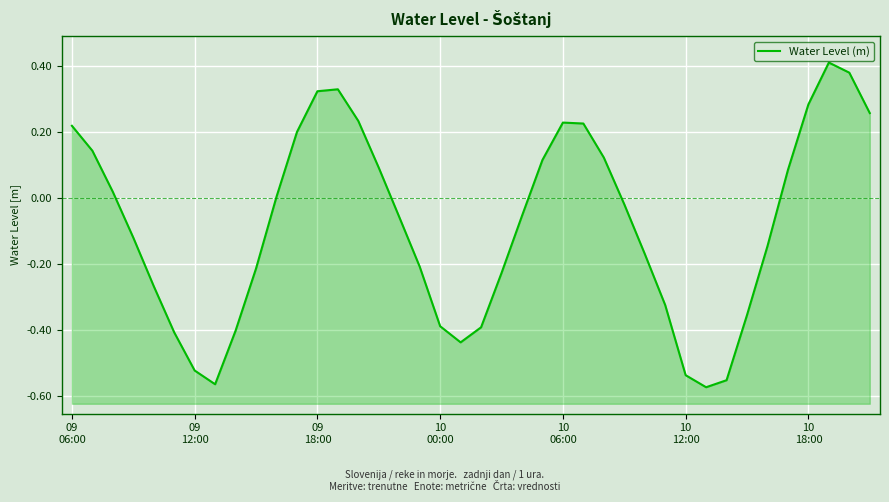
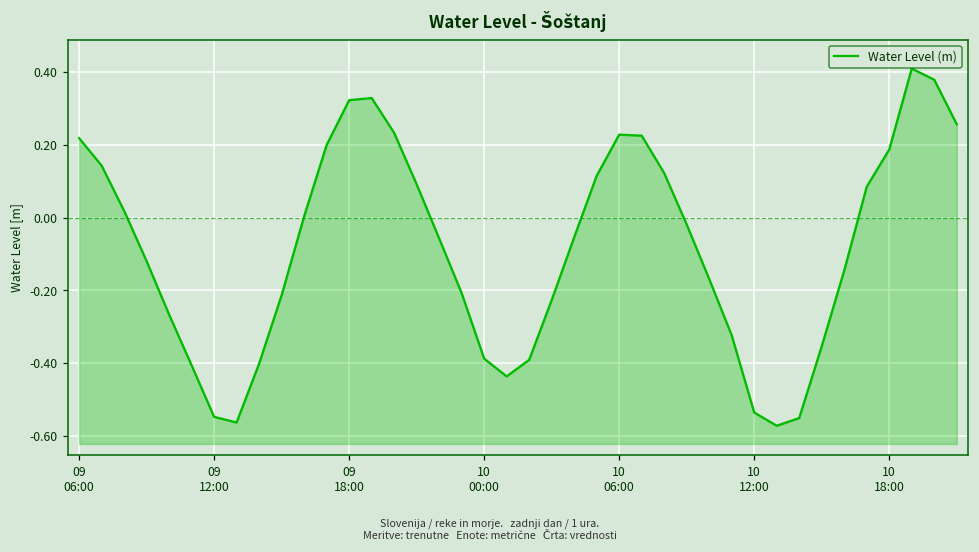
  {
    "09 06:00": 0.22,
-   "09 12:00": -0.52,
+   "09 12:00": -0.55,
    "09 18:00": 0.32,
    "10 00:00": -0.39,
    "10 06:00": 0.23,
    "10 12:00": -0.54,
-   "10 18:00": 0.28
+   "10 18:00": 0.19
  }
